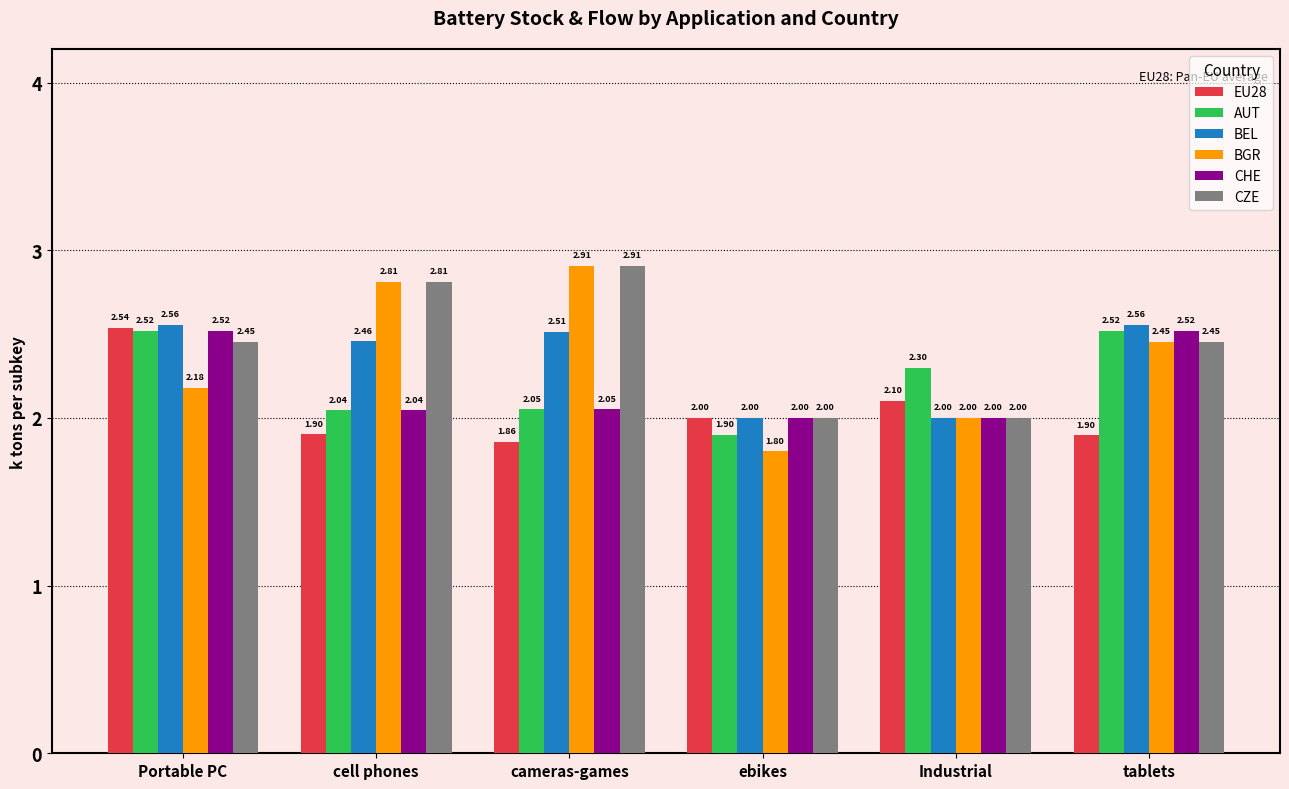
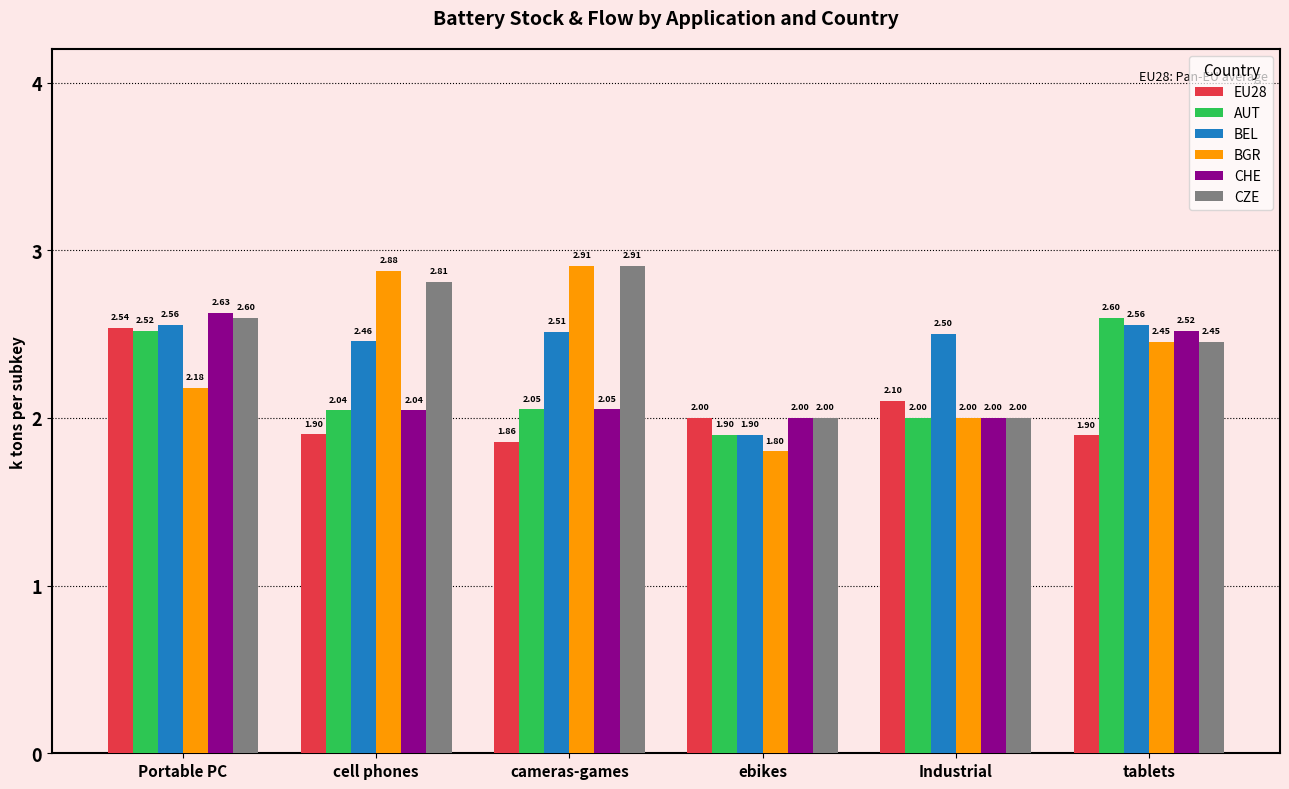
  {
    "EU28": {
      "Portable PC": 2.54,
      "cell phones": 1.90,
      "cameras-games": 1.86,
      "ebikes": 2.00,
      "Industrial": 2.10,
      "tablets": 1.90
    },
    "AUT": {
      "Portable PC": 2.52,
      "cell phones": 2.04,
      "cameras-games": 2.05,
      "ebikes": 1.90,
-     "Industrial": 2.30,
-     "tablets": 2.52
+     "Industrial": 2.00,
+     "tablets": 2.60
    },
    "BEL": {
      "Portable PC": 2.56,
      "cell phones": 2.46,
      "cameras-games": 2.51,
-     "ebikes": 2.00,
-     "Industrial": 2.00,
+     "ebikes": 1.90,
+     "Industrial": 2.50,
      "tablets": 2.56
    },
    "BGR": {
      "Portable PC": 2.18,
-     "cell phones": 2.81,
+     "cell phones": 2.88,
      "cameras-games": 2.91,
      "ebikes": 1.80,
      "Industrial": 2.00,
      "tablets": 2.45
    },
    "CHE": {
-     "Portable PC": 2.52,
+     "Portable PC": 2.63,
      "cell phones": 2.04,
      "cameras-games": 2.05,
      "ebikes": 2.00,
      "Industrial": 2.00,
      "tablets": 2.52
    },
    "CZE": {
-     "Portable PC": 2.45,
+     "Portable PC": 2.60,
      "cell phones": 2.81,
      "cameras-games": 2.91,
      "ebikes": 2.00,
      "Industrial": 2.00,
      "tablets": 2.45
    }
  }
